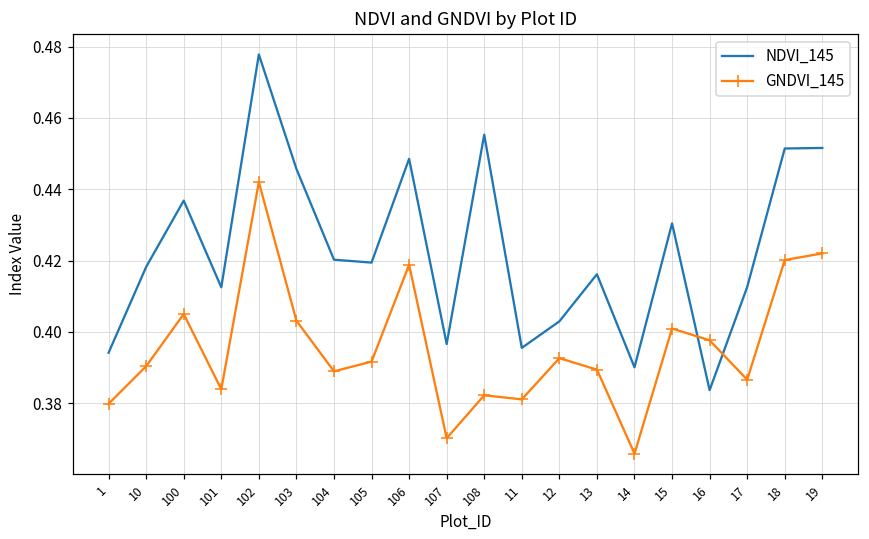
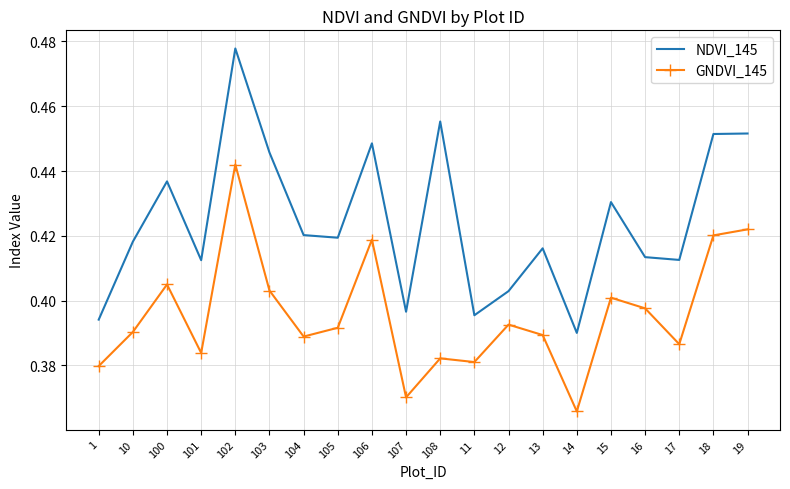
  {
    "NDVI_145": {
      "1": 0.394,
      "10": 0.418,
      "100": 0.437,
      "101": 0.412,
      "102": 0.478,
      "103": 0.446,
      "104": 0.420,
      "105": 0.419,
      "106": 0.449,
      "107": 0.397,
      "108": 0.455,
      "11": 0.395,
      "12": 0.403,
      "13": 0.416,
      "14": 0.390,
      "15": 0.430,
-     "16": 0.384,
+     "16": 0.413,
      "17": 0.413,
      "18": 0.451,
      "19": 0.452
    },
    "GNDVI_145": {
      "1": 0.380,
      "10": 0.390,
      "100": 0.405,
      "101": 0.384,
      "102": 0.442,
      "103": 0.403,
      "104": 0.389,
      "105": 0.392,
      "106": 0.419,
      "107": 0.370,
      "108": 0.382,
      "11": 0.381,
      "12": 0.393,
      "13": 0.389,
      "14": 0.366,
      "15": 0.401,
      "16": 0.398,
      "17": 0.387,
      "18": 0.420,
      "19": 0.422
    }
  }
